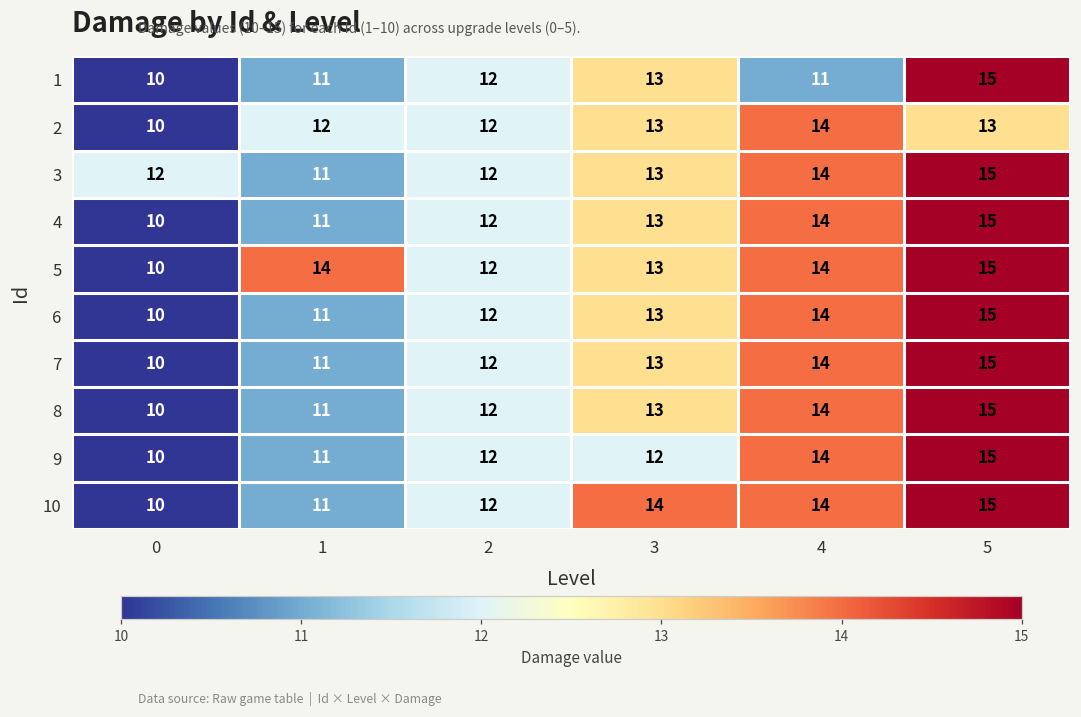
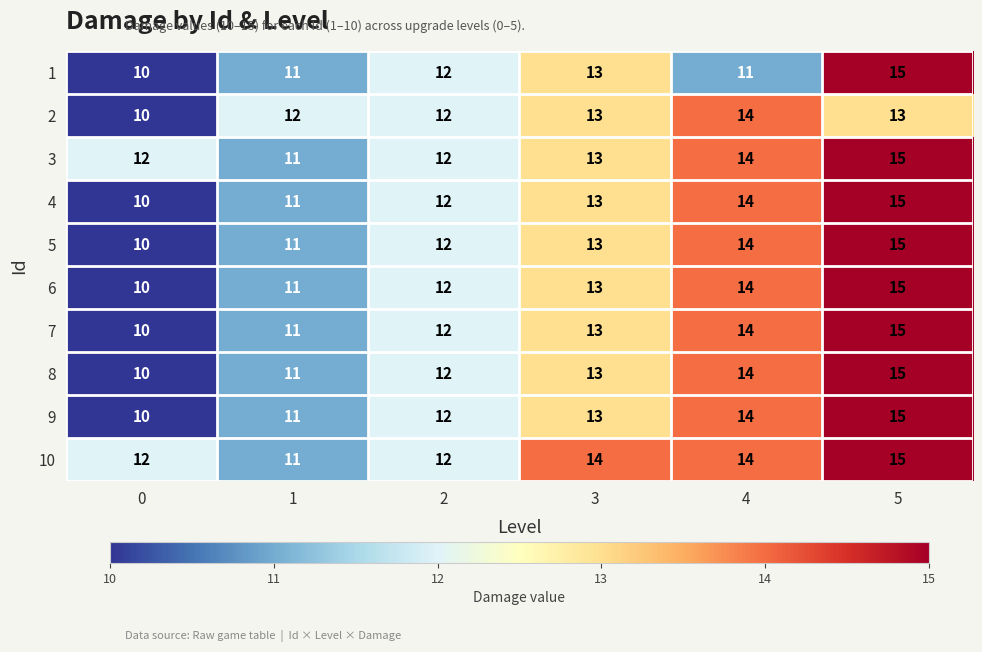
  {
    "1": {
      "0": 10,
      "1": 11,
      "2": 12,
      "3": 13,
      "4": 11,
      "5": 15
    },
    "2": {
      "0": 10,
      "1": 12,
      "2": 12,
      "3": 13,
      "4": 14,
      "5": 13
    },
    "3": {
      "0": 12,
      "1": 11,
      "2": 12,
      "3": 13,
      "4": 14,
      "5": 15
    },
    "4": {
      "0": 10,
      "1": 11,
      "2": 12,
      "3": 13,
      "4": 14,
      "5": 15
    },
    "5": {
      "0": 10,
-     "1": 14,
+     "1": 11,
      "2": 12,
      "3": 13,
      "4": 14,
      "5": 15
    },
    "6": {
      "0": 10,
      "1": 11,
      "2": 12,
      "3": 13,
      "4": 14,
      "5": 15
    },
    "7": {
      "0": 10,
      "1": 11,
      "2": 12,
      "3": 13,
      "4": 14,
      "5": 15
    },
    "8": {
      "0": 10,
      "1": 11,
      "2": 12,
      "3": 13,
      "4": 14,
      "5": 15
    },
    "9": {
      "0": 10,
      "1": 11,
      "2": 12,
-     "3": 12,
+     "3": 13,
      "4": 14,
      "5": 15
    },
    "10": {
-     "0": 10,
+     "0": 12,
      "1": 11,
      "2": 12,
      "3": 14,
      "4": 14,
      "5": 15
    }
  }
